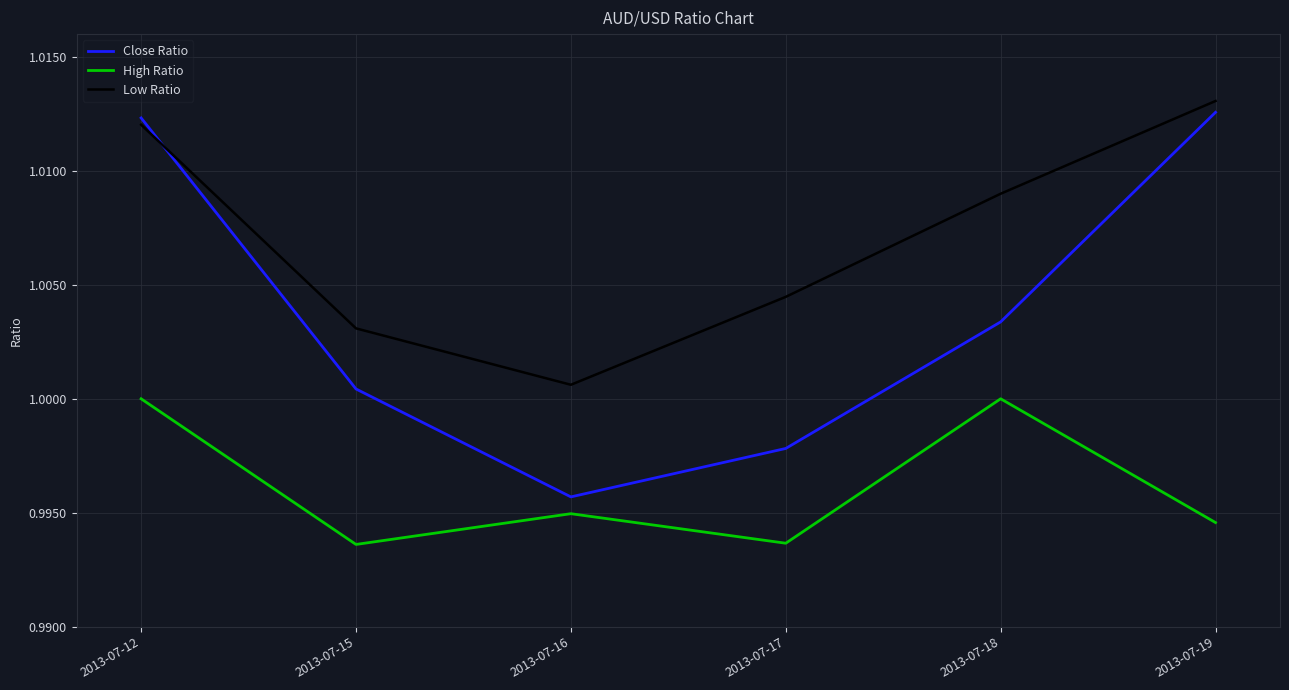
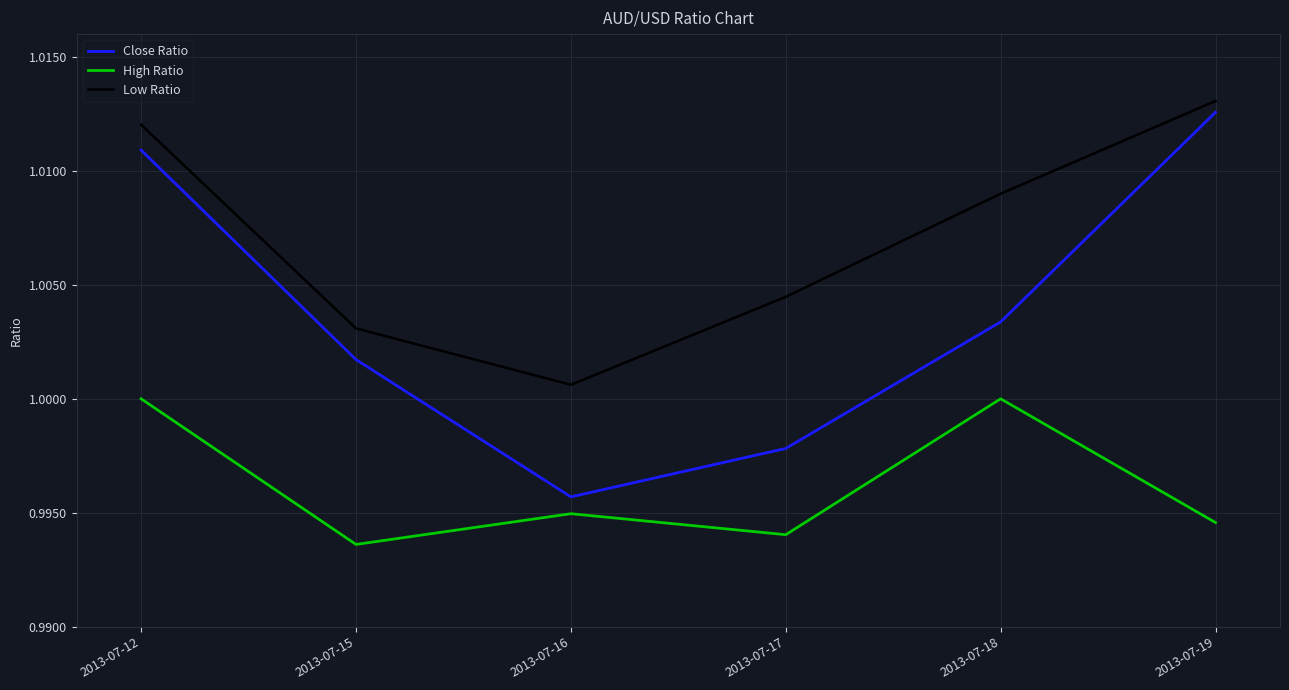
  {
    "Close Ratio": {
-     "2013-07-12": 1.0123,
-     "2013-07-15": 1.0004,
+     "2013-07-12": 1.0109,
+     "2013-07-15": 1.0017,
      "2013-07-16": 0.9957,
      "2013-07-17": 0.9978,
      "2013-07-18": 1.0034,
      "2013-07-19": 1.0126
    },
    "High Ratio": {
      "2013-07-12": 1.0000,
      "2013-07-15": 0.9936,
      "2013-07-16": 0.9950,
-     "2013-07-17": 0.9937,
+     "2013-07-17": 0.9940,
      "2013-07-18": 1.0000,
      "2013-07-19": 0.9946
    },
    "Low Ratio": {
      "2013-07-12": 1.0120,
      "2013-07-15": 1.0031,
      "2013-07-16": 1.0006,
      "2013-07-17": 1.0045,
      "2013-07-18": 1.0090,
      "2013-07-19": 1.0131
    }
  }
